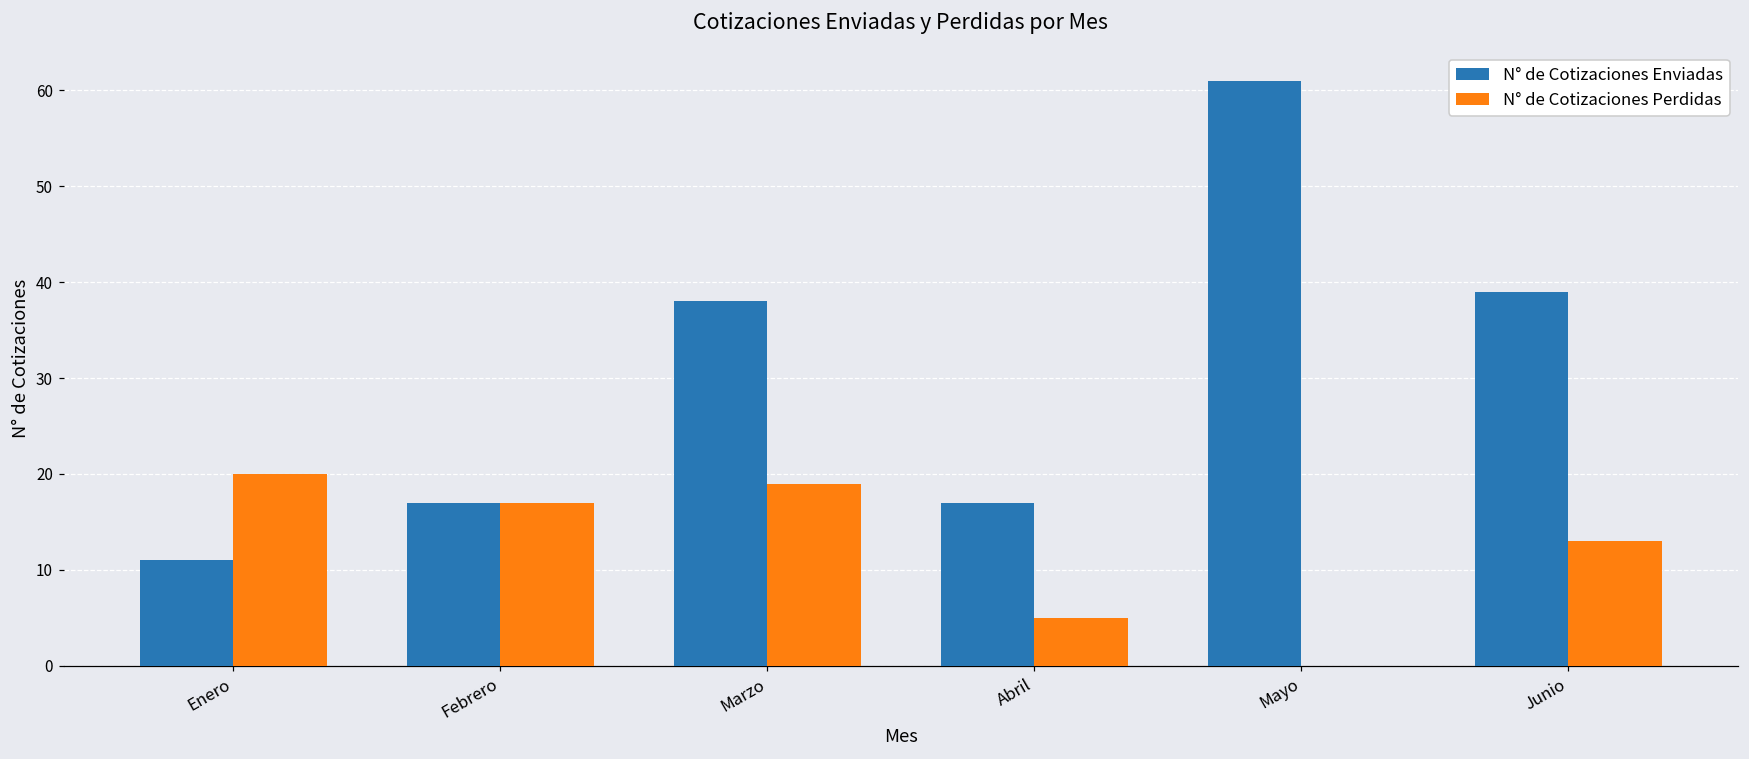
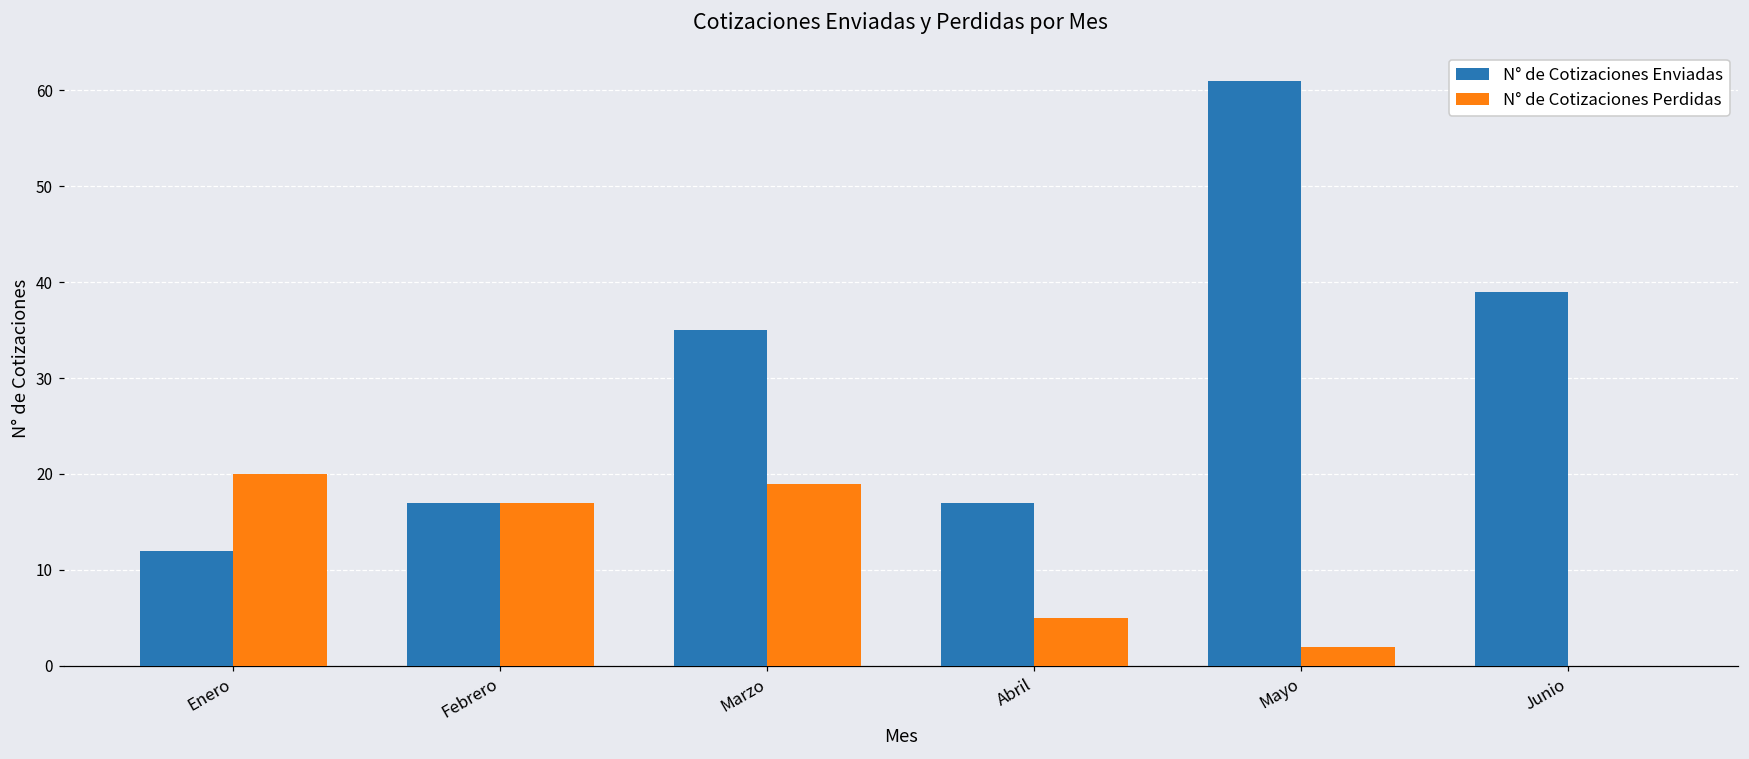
  {
    "N° de Cotizaciones Enviadas": {
-     "Enero": 11,
+     "Enero": 12,
      "Febrero": 17,
-     "Marzo": 38,
+     "Marzo": 35,
      "Abril": 17,
      "Mayo": 61,
      "Junio": 39
    },
    "N° de Cotizaciones Perdidas": {
      "Enero": 20,
      "Febrero": 17,
      "Marzo": 19,
      "Abril": 5,
-     "Mayo": 0,
-     "Junio": 13
+     "Mayo": 2,
+     "Junio": 0
    }
  }
